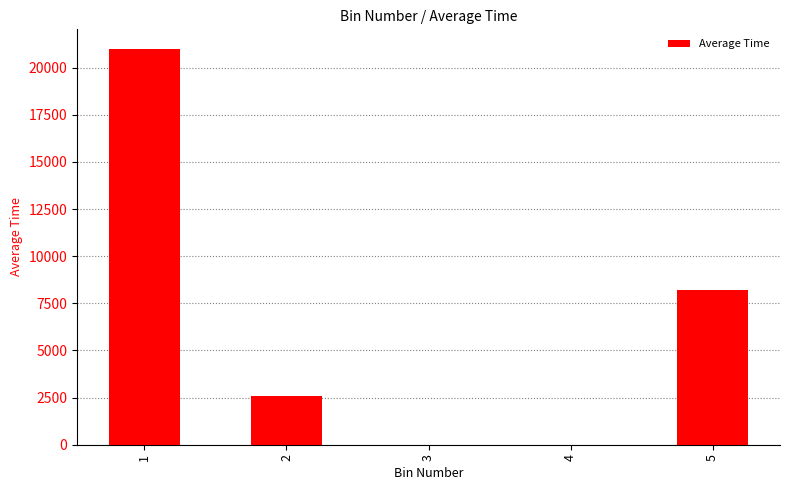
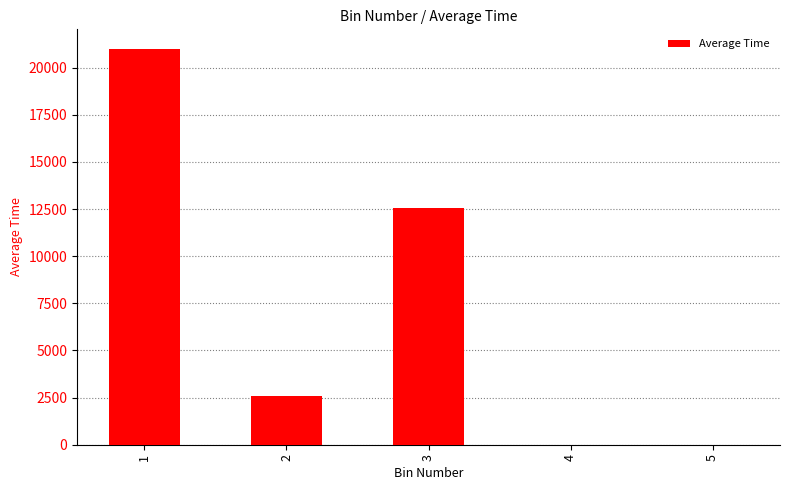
  {
    "1": 21000,
    "2": 2600,
-   "3": 0,
+   "3": 12500,
    "4": 0,
-   "5": 8200
+   "5": 0
  }
